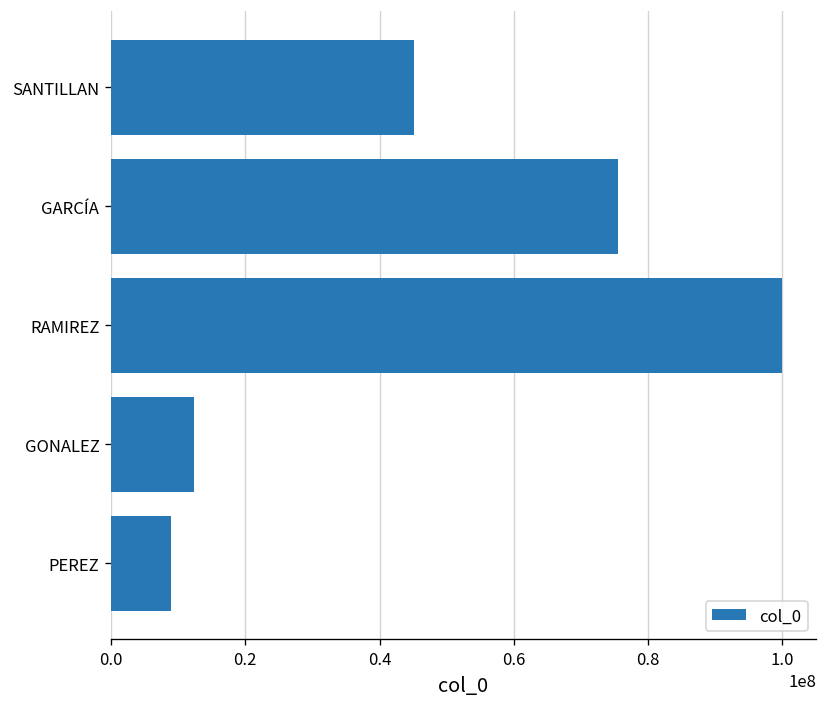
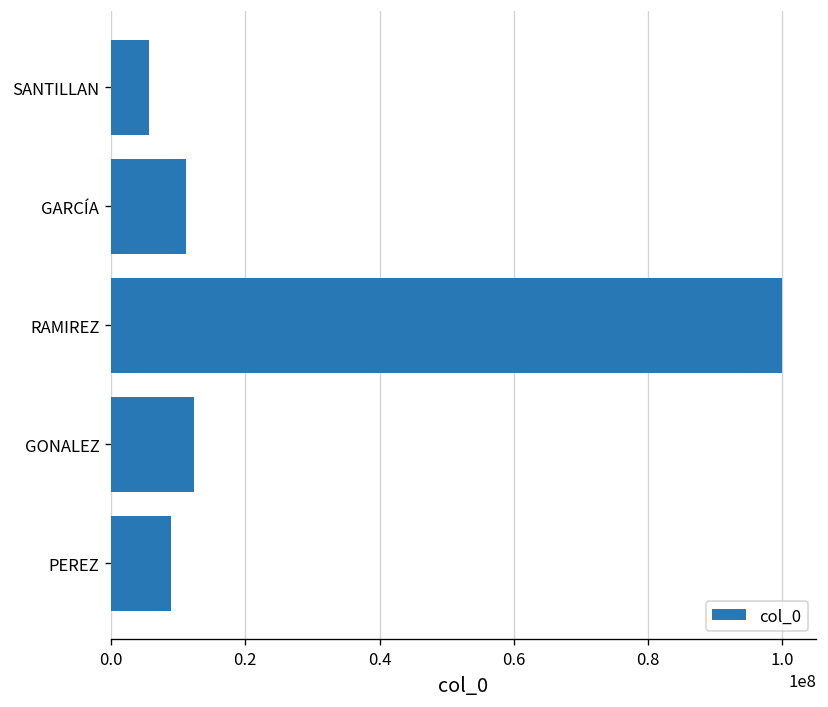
  {
-   "SANTILLAN": 45000000,
-   "GARCÍA": 76000000,
+   "SANTILLAN": 6000000,
+   "GARCÍA": 11000000,
    "RAMIREZ": 100000000,
    "GONALEZ": 12000000,
    "PEREZ": 9000000
  }
